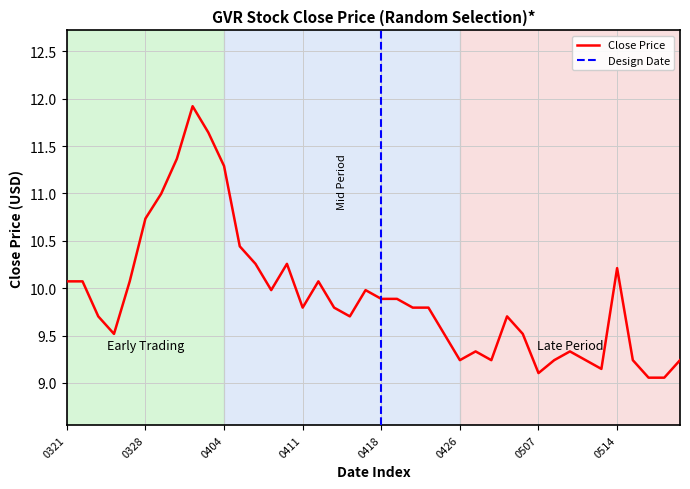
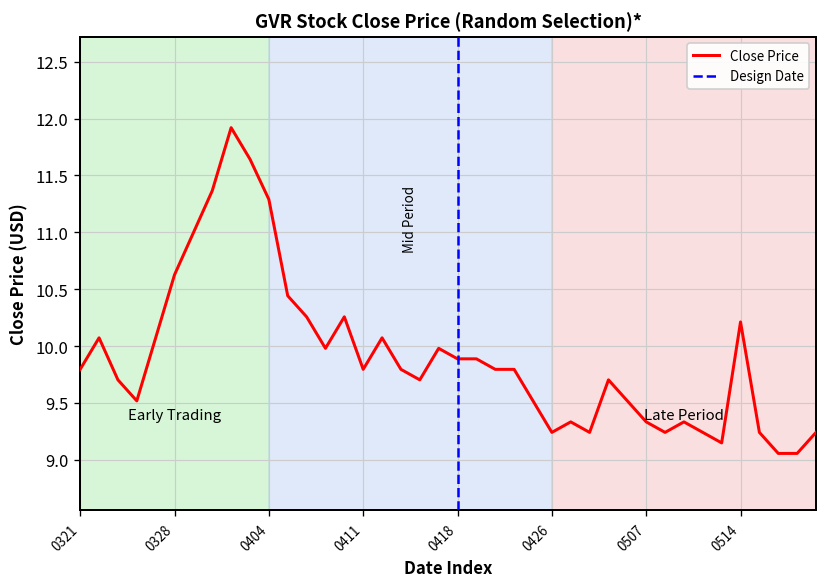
  {
-   "0321": 10.1,
-   "0328": 10.7,
+   "0321": 9.8,
+   "0328": 10.6,
    "0404": 11.3,
    "0411": 9.8,
    "0418": 9.9,
    "0426": 9.2,
-   "0507": 9.1,
+   "0507": 9.3,
    "0514": 10.2
  }
